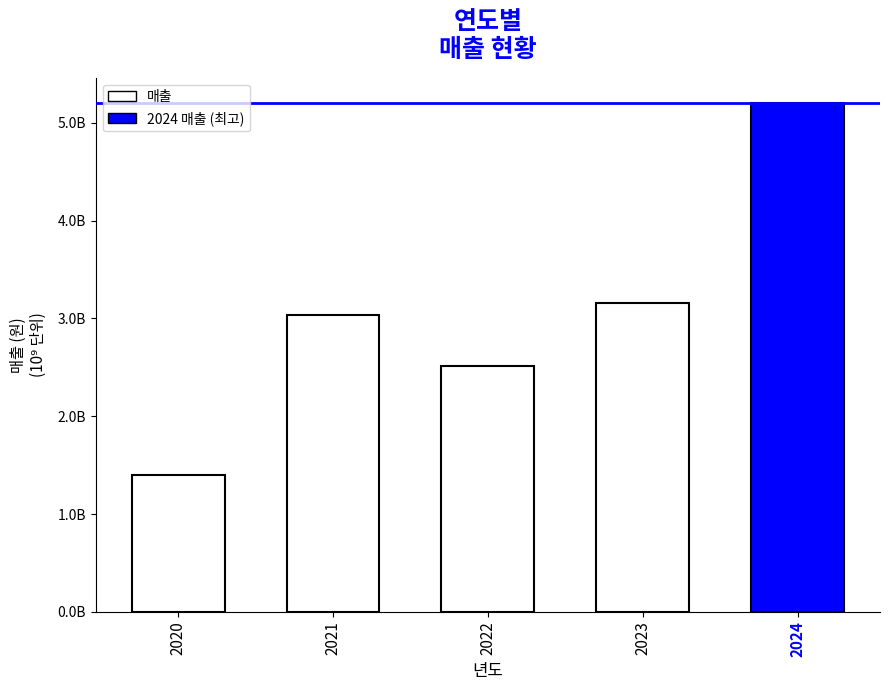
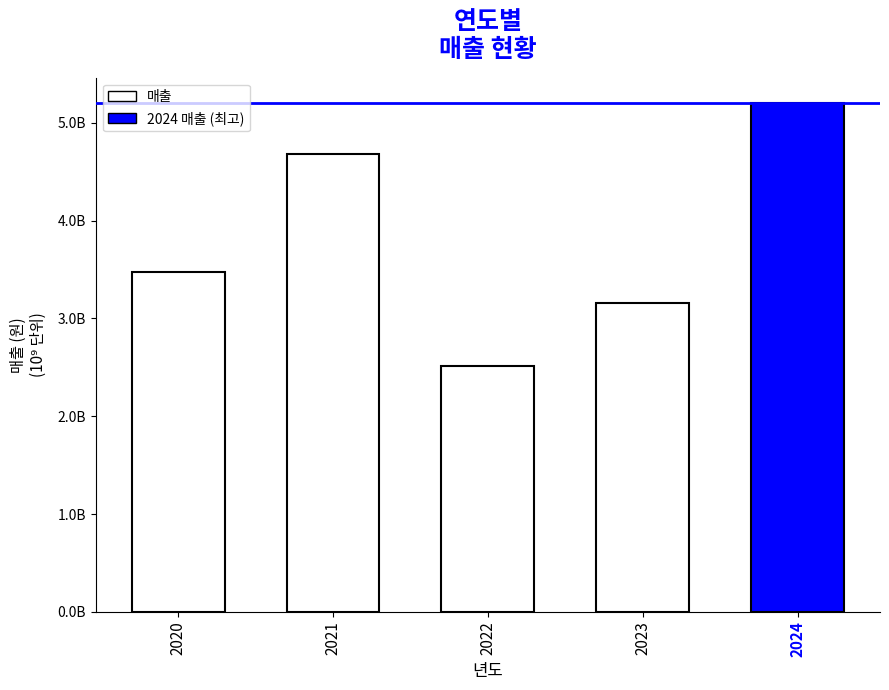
  {
-   "2020": 1400000000,
-   "2021": 3000000000,
+   "2020": 3500000000,
+   "2021": 4700000000,
    "2022": 2500000000,
    "2023": 3200000000,
    "2024": 5200000000
  }
